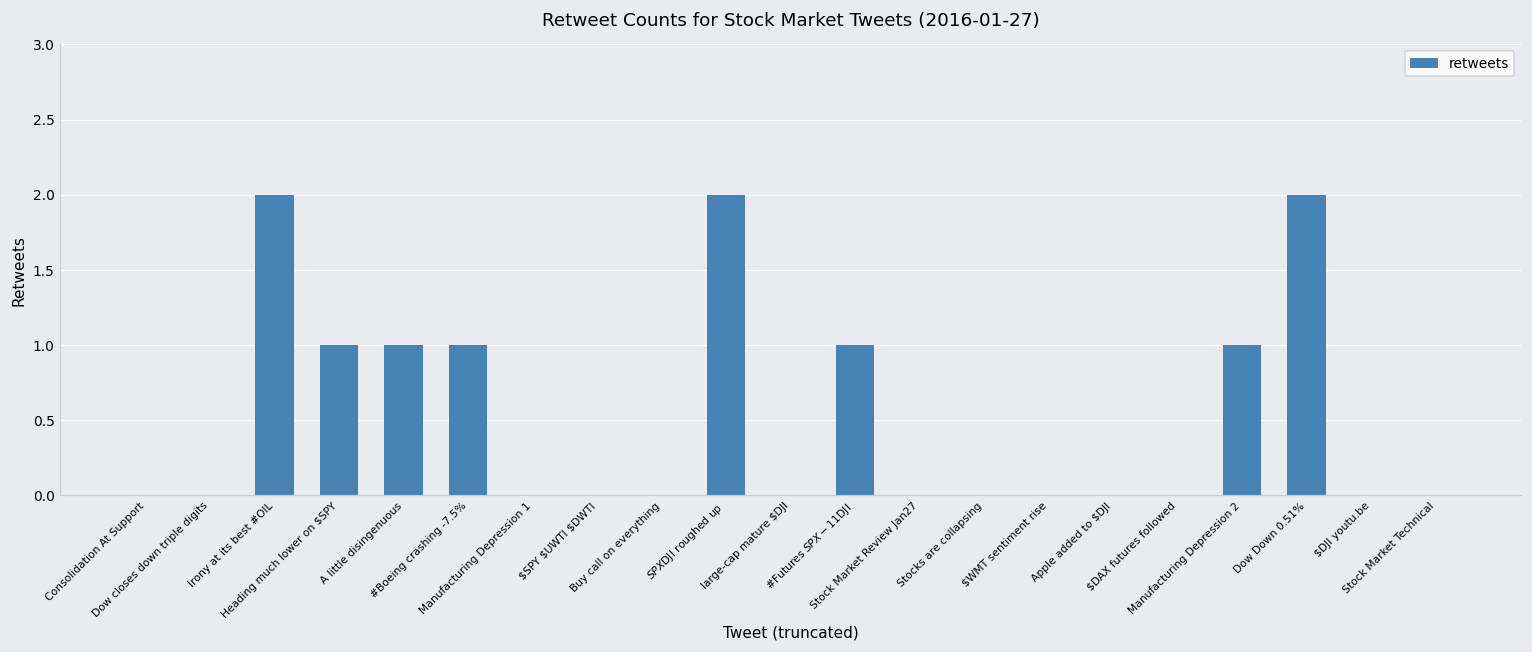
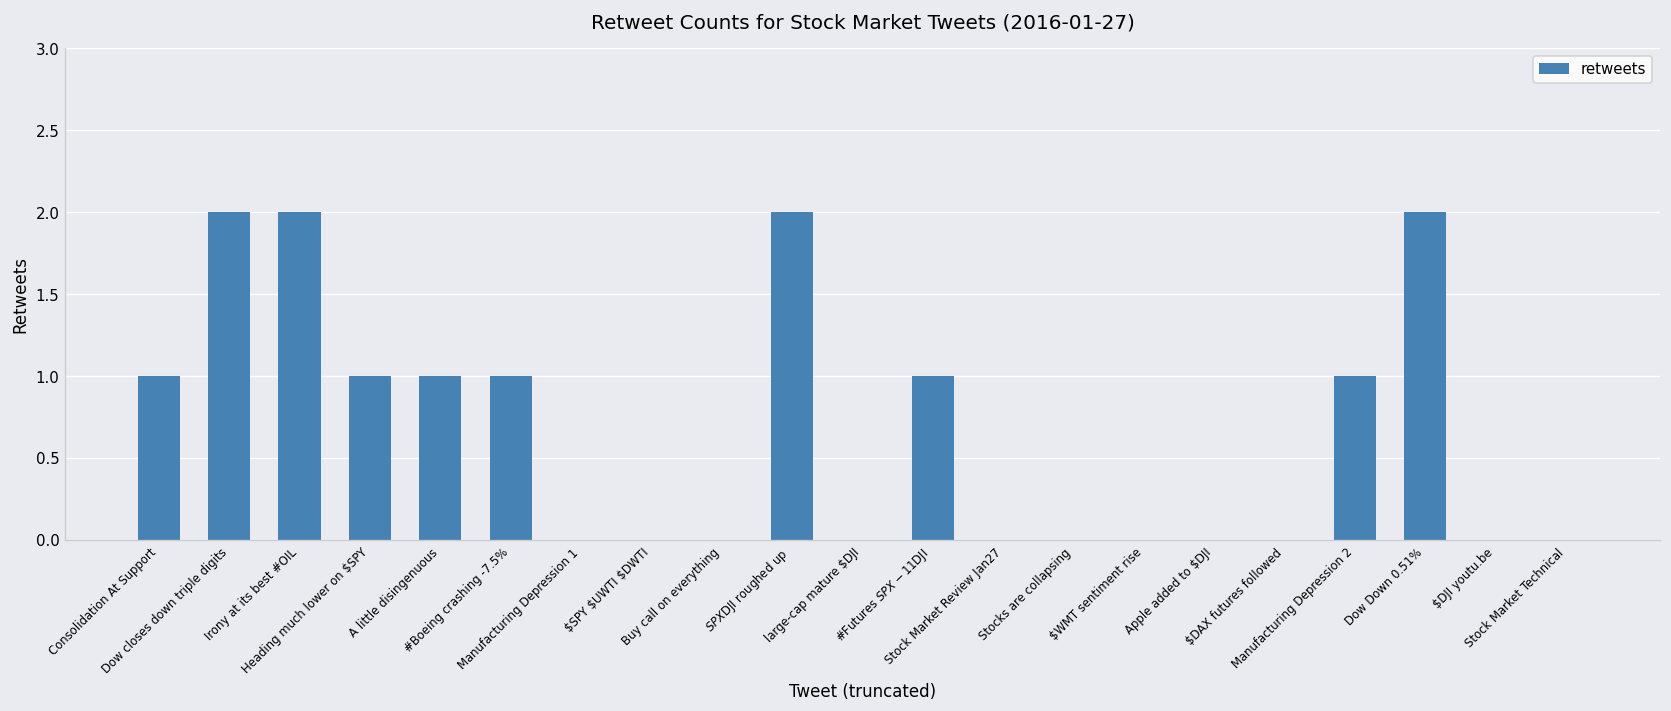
  {
-   "Consolidation At Support": 0,
-   "Dow closes down triple digits": 0,
+   "Consolidation At Support": 1,
+   "Dow closes down triple digits": 2,
    "Irony at its best #OIL": 2,
    "Heading much lower on $SPY": 1,
    "A little disingenuous": 1,
    "#Boeing crashing -7.5%": 1,
    "Manufacturing Depression 1": 0,
    "Buy call on everything": 0,
    "large-cap mature $DJI": 0,
    "Stock Market Review Jan27": 0,
    "Stocks are collapsing": 0,
    "$WMT sentiment rise": 0,
    "Apple added to $DJI": 0,
    "$DAX futures followed": 0,
    "Manufacturing Depression 2": 1,
    "Dow Down 0.51%": 2,
    "$DJI youtu.be": 0,
    "Stock Market Technical": 0
  }
